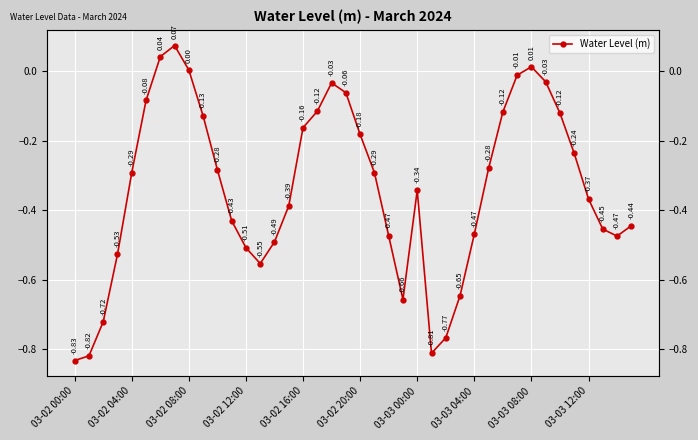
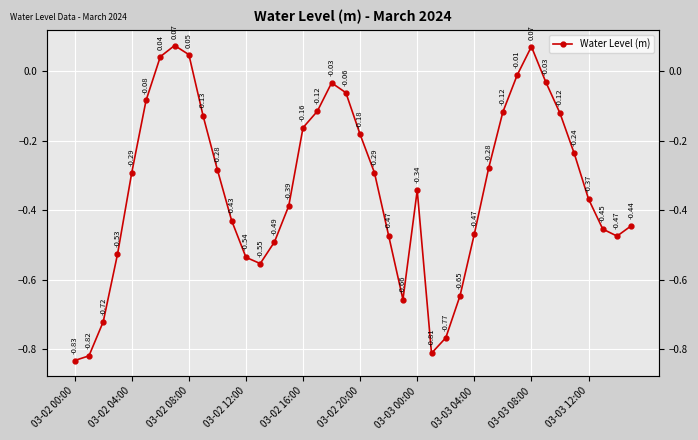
  {
    "03-02 00:00": -0.83,
    "03-02 04:00": -0.29,
-   "03-02 08:00": 0.00,
-   "03-02 12:00": -0.51,
+   "03-02 08:00": 0.05,
+   "03-02 12:00": -0.54,
    "03-02 16:00": -0.16,
    "03-02 20:00": -0.18,
    "03-03 00:00": -0.34,
    "03-03 04:00": -0.47,
-   "03-03 08:00": 0.01,
+   "03-03 08:00": 0.07,
    "03-03 12:00": -0.37
  }
